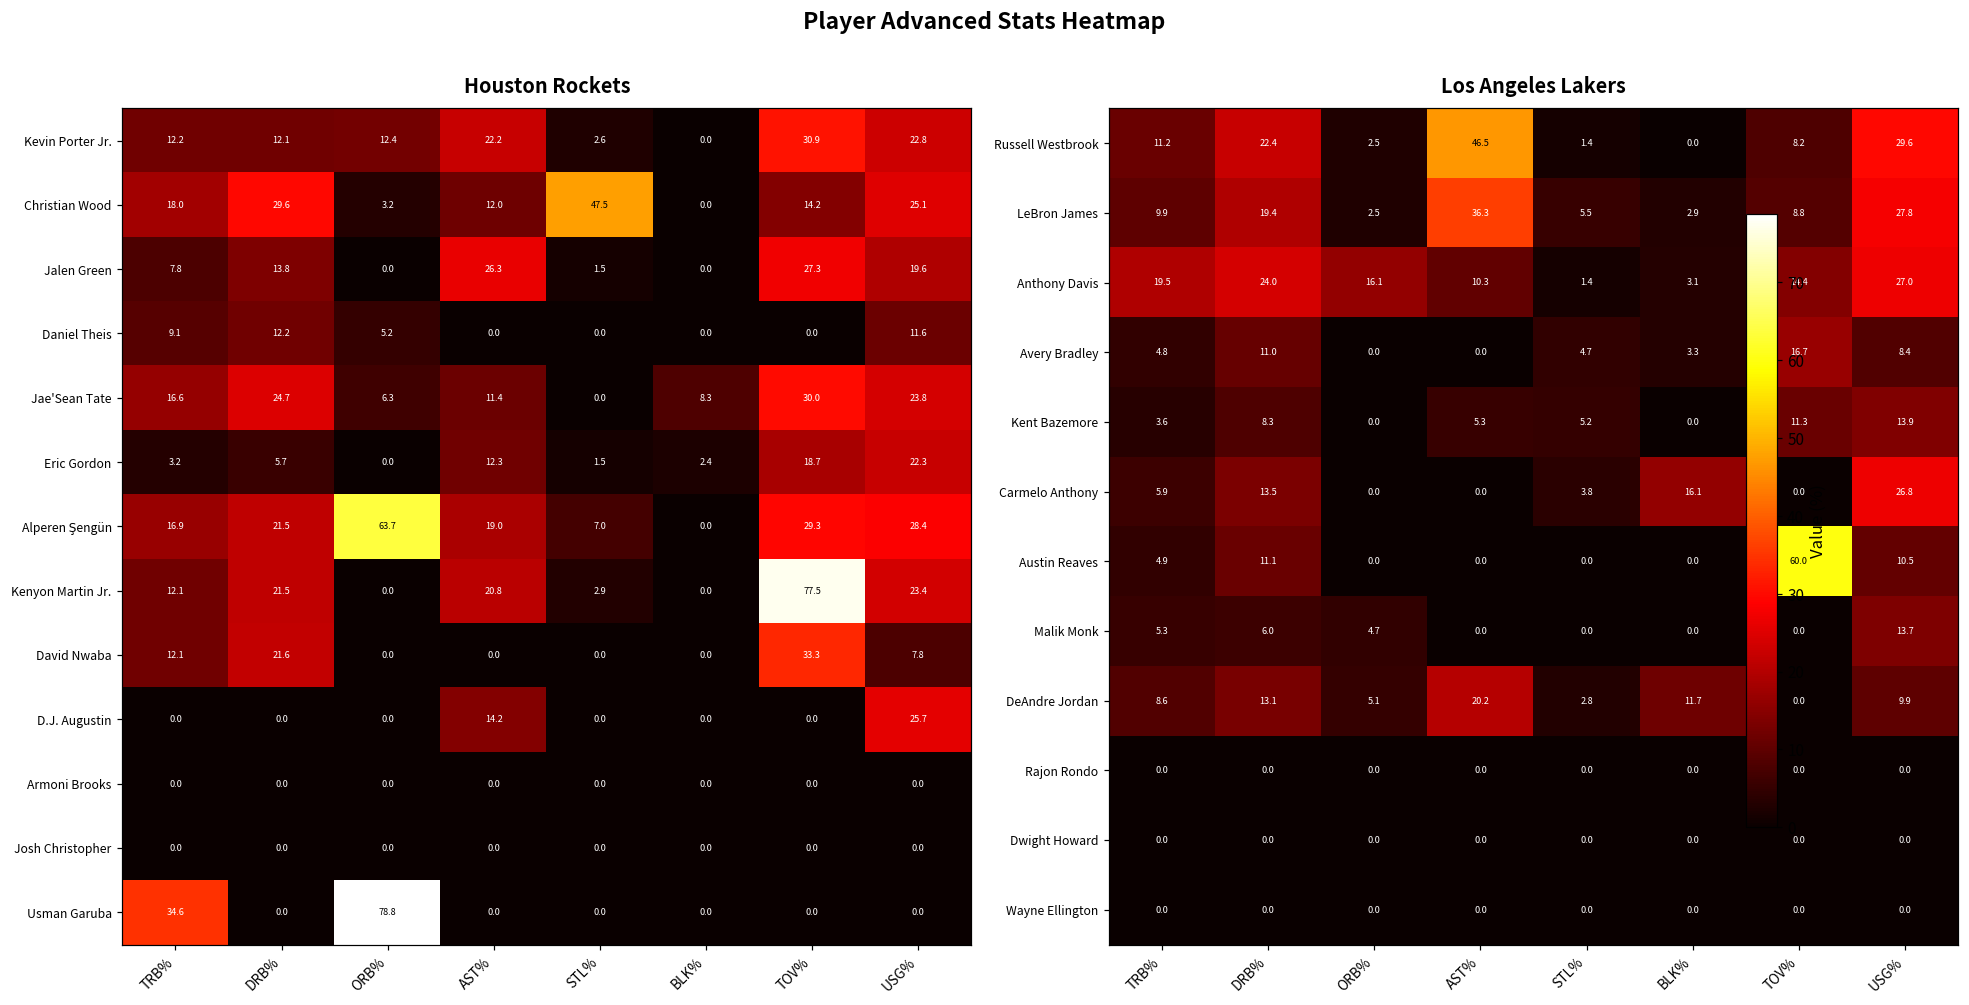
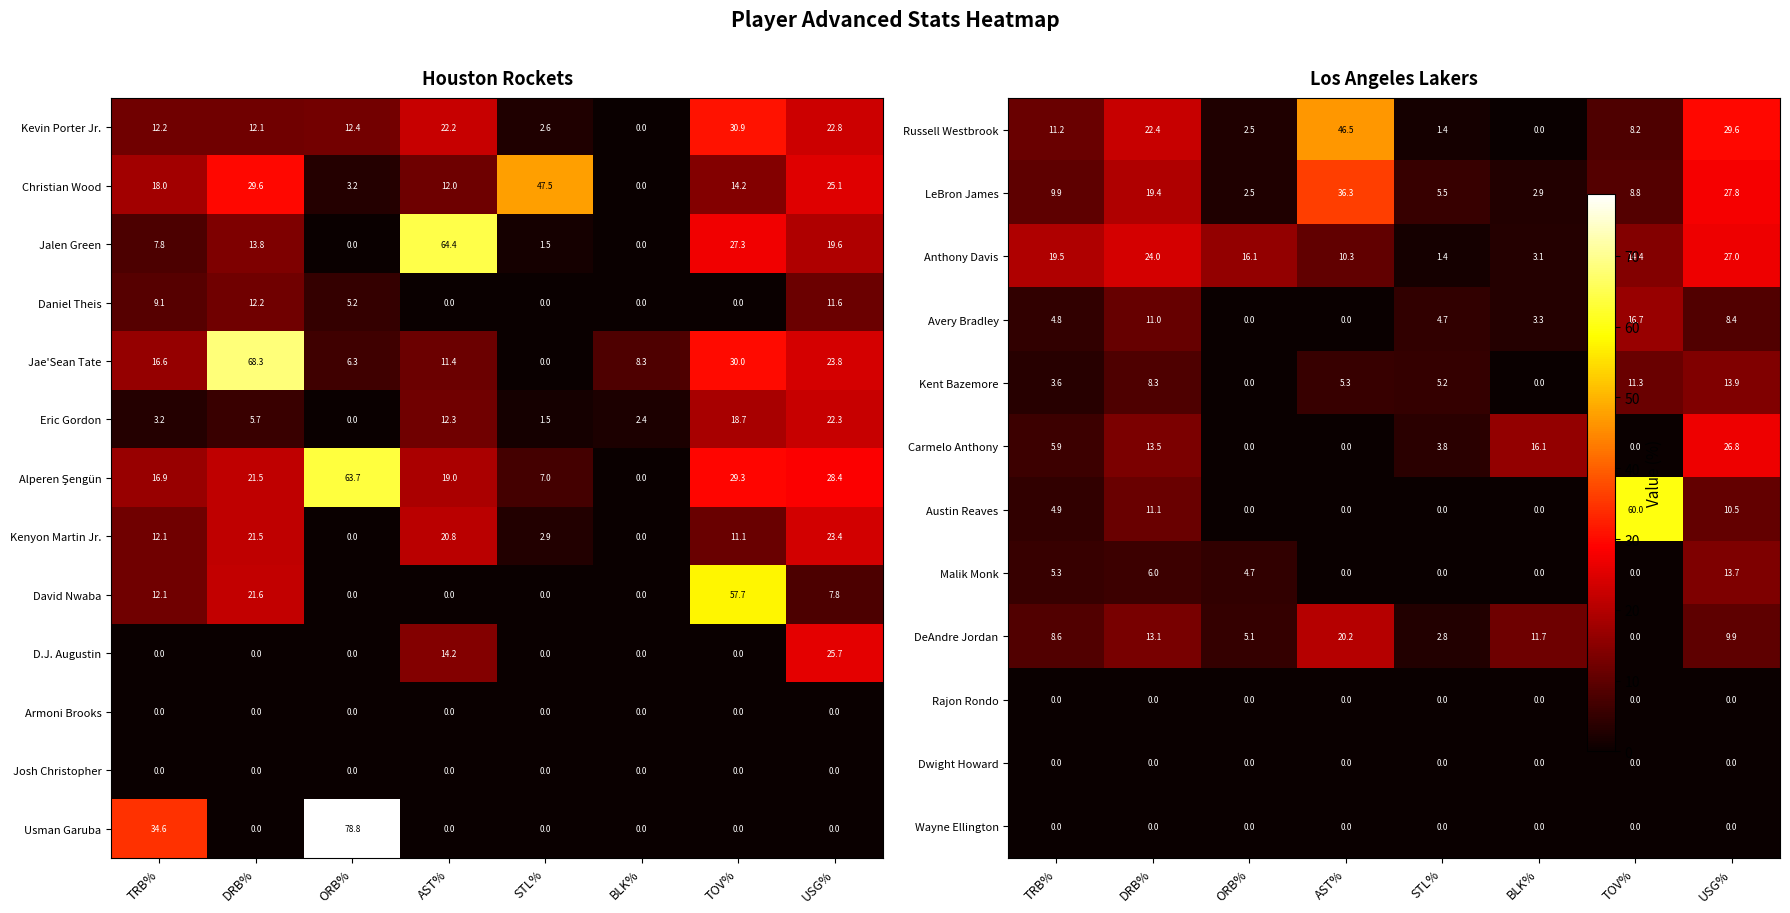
  {
    "Houston Rockets": {
      "Kevin Porter Jr.": {
        "TRB%": 12.2,
        "DRB%": 12.1,
        "ORB%": 12.4,
        "AST%": 22.2,
        "STL%": 2.6,
        "BLK%": 0.0,
        "TOV%": 30.9,
        "USG%": 22.8
      },
      "Christian Wood": {
        "TRB%": 18.0,
        "DRB%": 29.6,
        "ORB%": 3.2,
        "AST%": 12.0,
        "STL%": 47.5,
        "BLK%": 0.0,
        "TOV%": 14.2,
        "USG%": 25.1
      },
      "Jalen Green": {
        "TRB%": 7.8,
        "DRB%": 13.8,
        "ORB%": 0.0,
-       "AST%": 26.3,
+       "AST%": 64.4,
        "STL%": 1.5,
        "BLK%": 0.0,
        "TOV%": 27.3,
        "USG%": 19.6
      },
      "Daniel Theis": {
        "TRB%": 9.1,
        "DRB%": 12.2,
        "ORB%": 5.2,
        "AST%": 0.0,
        "STL%": 0.0,
        "BLK%": 0.0,
        "TOV%": 0.0,
        "USG%": 11.6
      },
      "Jae'Sean Tate": {
        "TRB%": 16.6,
-       "DRB%": 24.7,
+       "DRB%": 68.3,
        "ORB%": 6.3,
        "AST%": 11.4,
        "STL%": 0.0,
        "BLK%": 8.3,
        "TOV%": 30.0,
        "USG%": 23.8
      },
      "Eric Gordon": {
        "TRB%": 3.2,
        "DRB%": 5.7,
        "ORB%": 0.0,
        "AST%": 12.3,
        "STL%": 1.5,
        "BLK%": 2.4,
        "TOV%": 18.7,
        "USG%": 22.3
      },
      "Alperen Şengün": {
        "TRB%": 16.9,
        "DRB%": 21.5,
        "ORB%": 63.7,
        "AST%": 19.0,
        "STL%": 7.0,
        "BLK%": 0.0,
        "TOV%": 29.3,
        "USG%": 28.4
      },
      "Kenyon Martin Jr.": {
        "TRB%": 12.1,
        "DRB%": 21.5,
        "ORB%": 0.0,
        "AST%": 20.8,
        "STL%": 2.9,
        "BLK%": 0.0,
-       "TOV%": 77.5,
+       "TOV%": 11.1,
        "USG%": 23.4
      },
      "David Nwaba": {
        "TRB%": 12.1,
        "DRB%": 21.6,
        "ORB%": 0.0,
        "AST%": 0.0,
        "STL%": 0.0,
        "BLK%": 0.0,
-       "TOV%": 33.3,
+       "TOV%": 57.7,
        "USG%": 7.8
      },
      "D.J. Augustin": {
        "TRB%": 0.0,
        "DRB%": 0.0,
        "ORB%": 0.0,
        "AST%": 14.2,
        "STL%": 0.0,
        "BLK%": 0.0,
        "TOV%": 0.0,
        "USG%": 25.7
      },
      "Armoni Brooks": {
        "TRB%": 0.0,
        "DRB%": 0.0,
        "ORB%": 0.0,
        "AST%": 0.0,
        "STL%": 0.0,
        "BLK%": 0.0,
        "TOV%": 0.0,
        "USG%": 0.0
      },
      "Josh Christopher": {
        "TRB%": 0.0,
        "DRB%": 0.0,
        "ORB%": 0.0,
        "AST%": 0.0,
        "STL%": 0.0,
        "BLK%": 0.0,
        "TOV%": 0.0,
        "USG%": 0.0
      },
      "Usman Garuba": {
        "TRB%": 34.6,
        "DRB%": 0.0,
        "ORB%": 78.8,
        "AST%": 0.0,
        "STL%": 0.0,
        "BLK%": 0.0,
        "TOV%": 0.0,
        "USG%": 0.0
      }
    },
    "Los Angeles Lakers": {
      "Russell Westbrook": {
        "TRB%": 11.2,
        "DRB%": 22.4,
        "ORB%": 2.5,
        "AST%": 46.5,
        "STL%": 1.4,
        "BLK%": 0.0,
        "TOV%": 8.2,
        "USG%": 29.6
      },
      "LeBron James": {
        "TRB%": 9.9,
        "DRB%": 19.4,
        "ORB%": 2.5,
        "AST%": 36.3,
        "STL%": 5.5,
        "BLK%": 2.9,
        "TOV%": 8.8,
        "USG%": 27.8
      },
      "Anthony Davis": {
        "TRB%": 19.5,
        "DRB%": 24.0,
        "ORB%": 16.1,
        "AST%": 10.3,
        "STL%": 1.4,
        "BLK%": 3.1,
        "TOV%": 14.4,
        "USG%": 27.0
      },
      "Avery Bradley": {
        "TRB%": 4.8,
        "DRB%": 11.0,
        "ORB%": 0.0,
        "AST%": 0.0,
        "STL%": 4.7,
        "BLK%": 3.3,
        "TOV%": 16.7,
        "USG%": 8.4
      },
      "Kent Bazemore": {
        "TRB%": 3.6,
        "DRB%": 8.3,
        "ORB%": 0.0,
        "AST%": 5.3,
        "STL%": 5.2,
        "BLK%": 0.0,
        "TOV%": 11.3,
        "USG%": 13.9
      },
      "Carmelo Anthony": {
        "TRB%": 5.9,
        "DRB%": 13.5,
        "ORB%": 0.0,
        "AST%": 0.0,
        "STL%": 3.8,
        "BLK%": 16.1,
        "TOV%": 0.0,
        "USG%": 26.8
      },
      "Austin Reaves": {
        "TRB%": 4.9,
        "DRB%": 11.1,
        "ORB%": 0.0,
        "AST%": 0.0,
        "STL%": 0.0,
        "BLK%": 0.0,
        "TOV%": 60.0,
        "USG%": 10.5
      },
      "Malik Monk": {
        "TRB%": 5.3,
        "DRB%": 6.0,
        "ORB%": 4.7,
        "AST%": 0.0,
        "STL%": 0.0,
        "BLK%": 0.0,
        "TOV%": 0.0,
        "USG%": 13.7
      },
      "DeAndre Jordan": {
        "TRB%": 8.6,
        "DRB%": 13.1,
        "ORB%": 5.1,
        "AST%": 20.2,
        "STL%": 2.8,
        "BLK%": 11.7,
        "TOV%": 0.0,
        "USG%": 9.9
      },
      "Rajon Rondo": {
        "TRB%": 0.0,
        "DRB%": 0.0,
        "ORB%": 0.0,
        "AST%": 0.0,
        "STL%": 0.0,
        "BLK%": 0.0,
        "TOV%": 0.0,
        "USG%": 0.0
      },
      "Dwight Howard": {
        "TRB%": 0.0,
        "DRB%": 0.0,
        "ORB%": 0.0,
        "AST%": 0.0,
        "STL%": 0.0,
        "BLK%": 0.0,
        "TOV%": 0.0,
        "USG%": 0.0
      },
      "Wayne Ellington": {
        "TRB%": 0.0,
        "DRB%": 0.0,
        "ORB%": 0.0,
        "AST%": 0.0,
        "STL%": 0.0,
        "BLK%": 0.0,
        "TOV%": 0.0,
        "USG%": 0.0
      }
    }
  }
